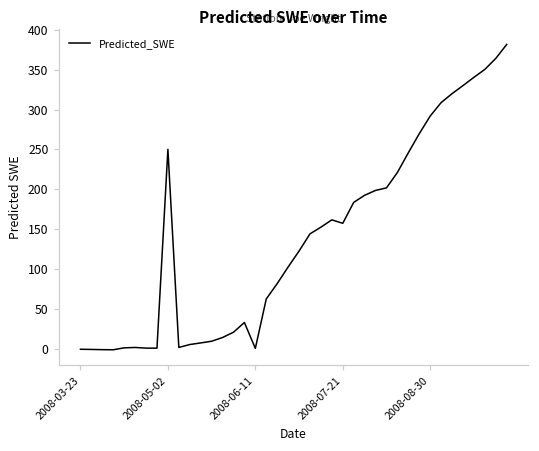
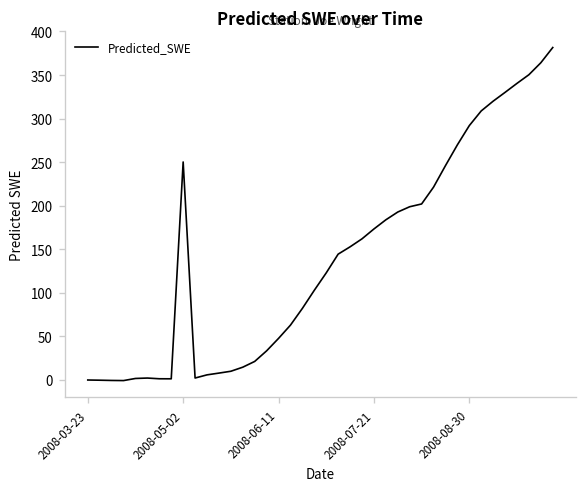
  {
    "2008-03-23": 0,
    "2008-05-02": 250,
-   "2008-06-11": 0,
-   "2008-07-21": 160,
+   "2008-06-11": 50,
+   "2008-07-21": 170,
    "2008-08-30": 290
  }
